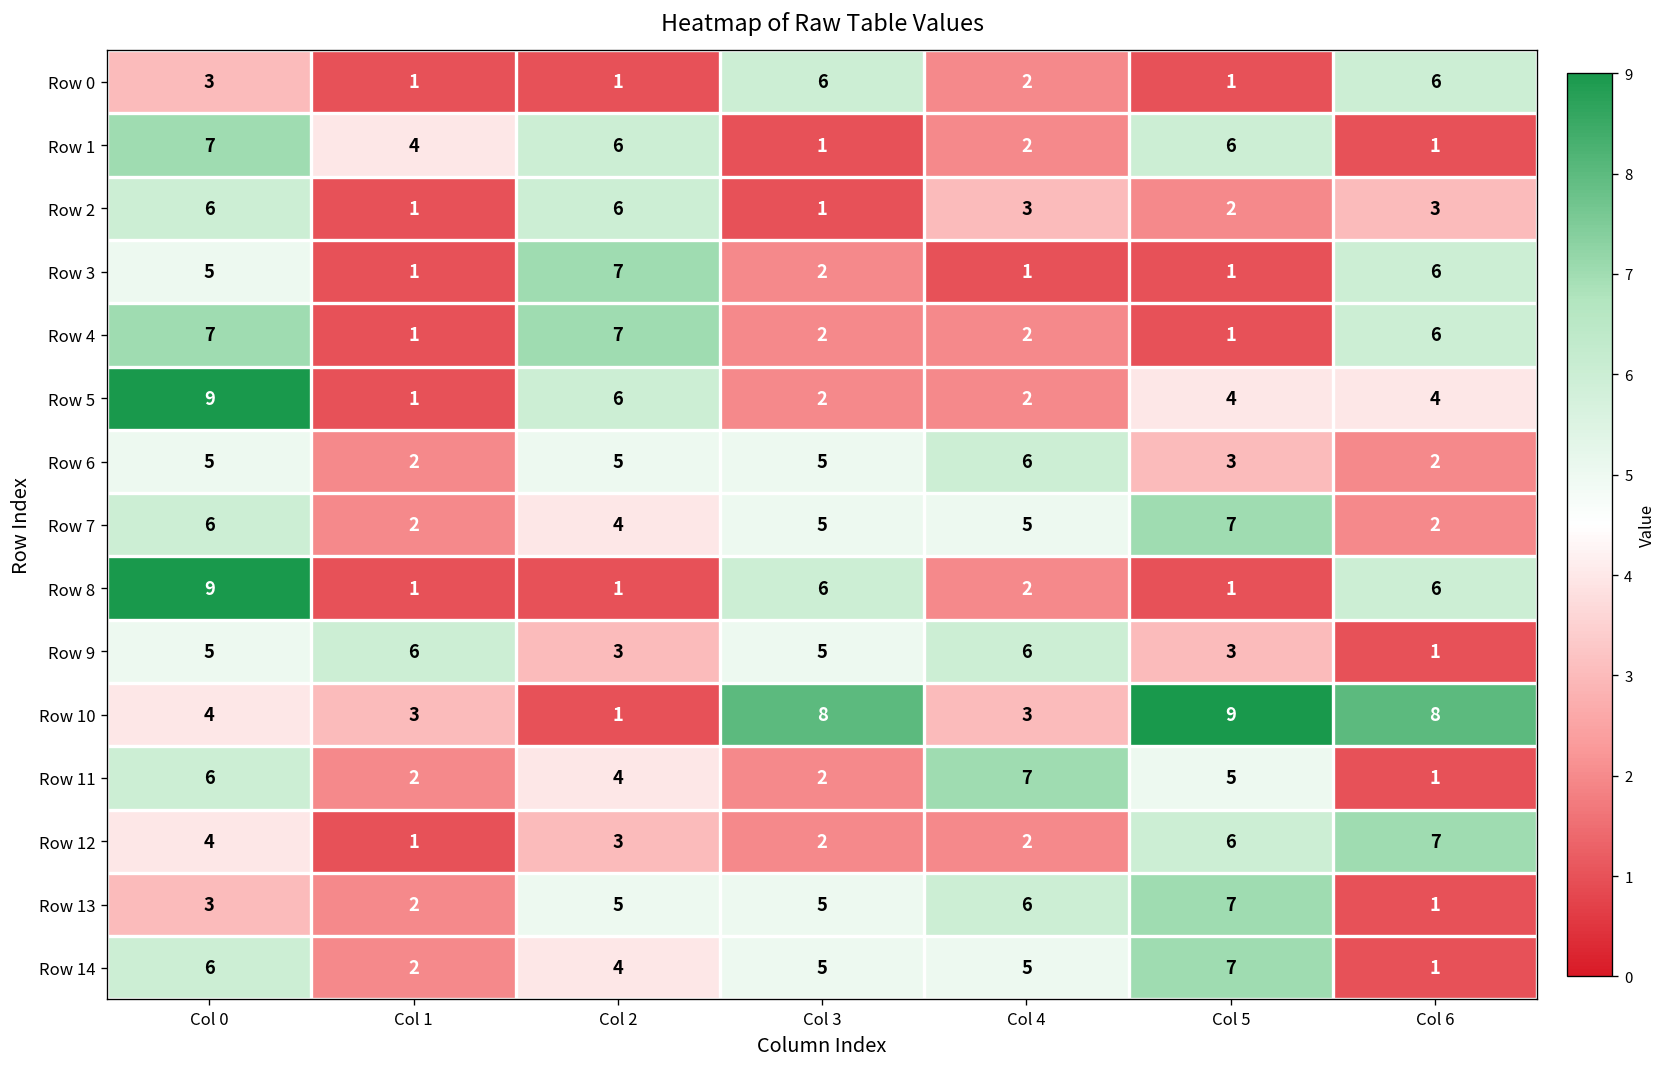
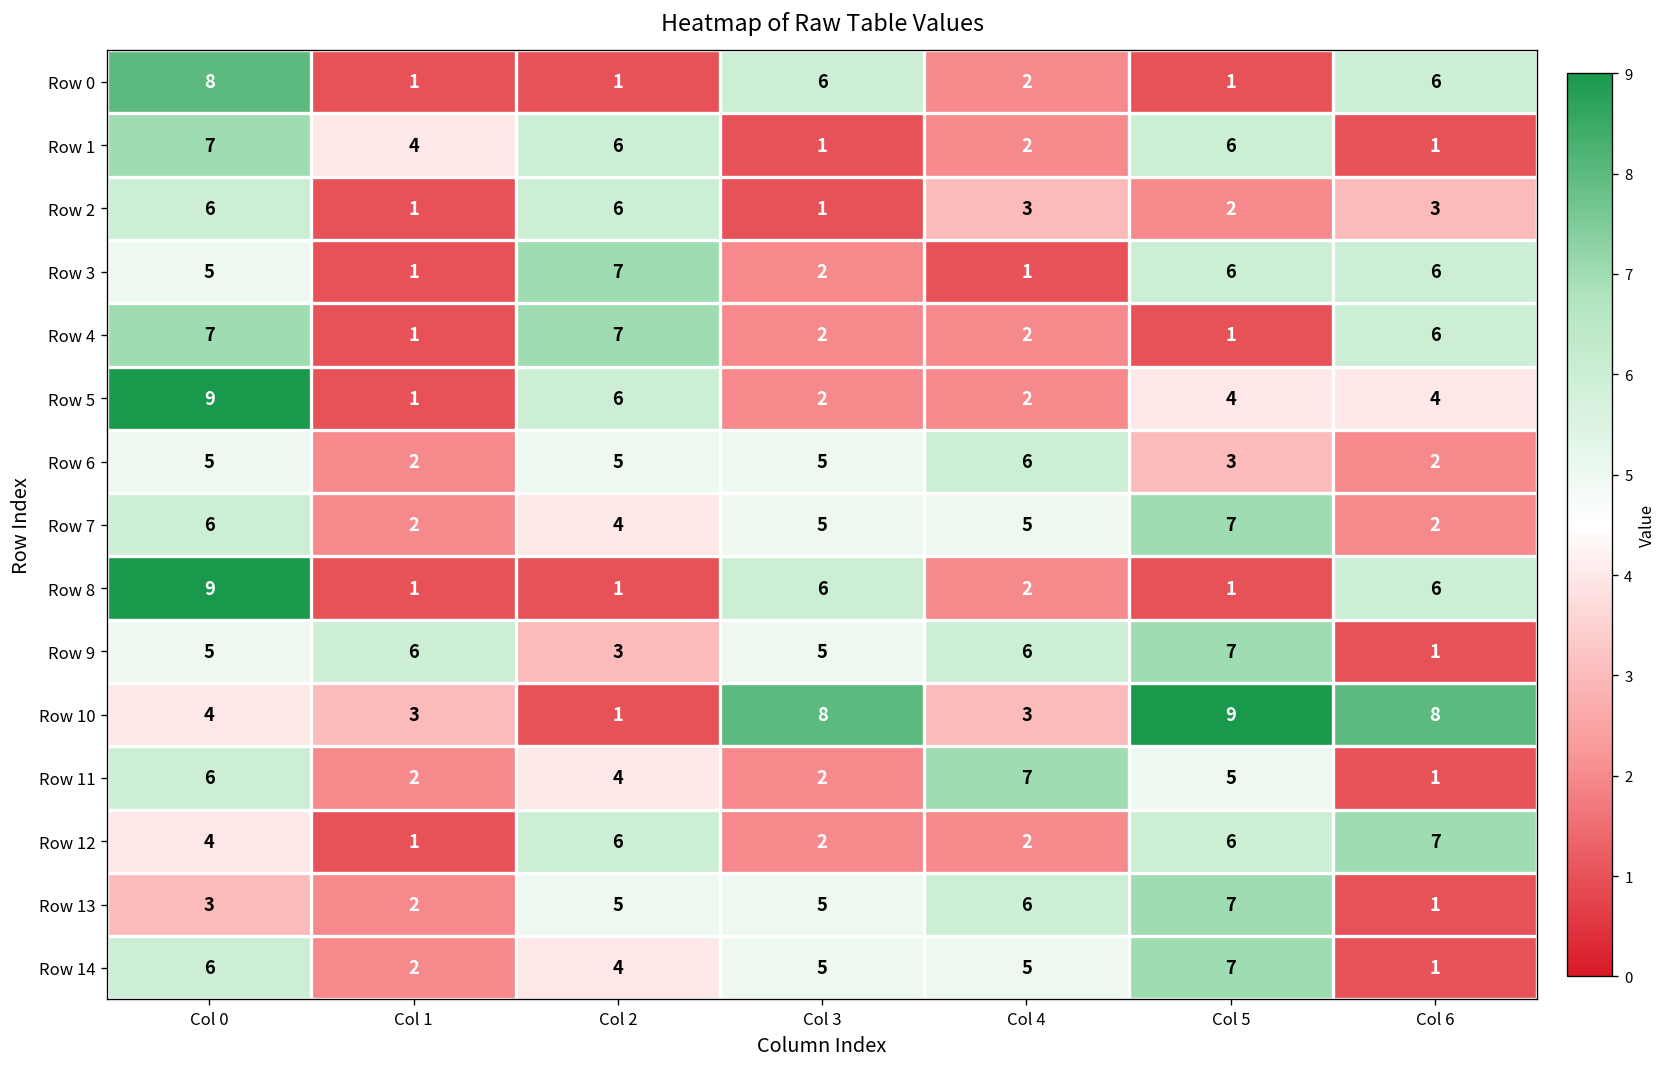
  {
    "Row 0": {
-     "Col 0": 3,
+     "Col 0": 8,
      "Col 1": 1,
      "Col 2": 1,
      "Col 3": 6,
      "Col 4": 2,
      "Col 5": 1,
      "Col 6": 6
    },
    "Row 1": {
      "Col 0": 7,
      "Col 1": 4,
      "Col 2": 6,
      "Col 3": 1,
      "Col 4": 2,
      "Col 5": 6,
      "Col 6": 1
    },
    "Row 2": {
      "Col 0": 6,
      "Col 1": 1,
      "Col 2": 6,
      "Col 3": 1,
      "Col 4": 3,
      "Col 5": 2,
      "Col 6": 3
    },
    "Row 3": {
      "Col 0": 5,
      "Col 1": 1,
      "Col 2": 7,
      "Col 3": 2,
      "Col 4": 1,
-     "Col 5": 1,
+     "Col 5": 6,
      "Col 6": 6
    },
    "Row 4": {
      "Col 0": 7,
      "Col 1": 1,
      "Col 2": 7,
      "Col 3": 2,
      "Col 4": 2,
      "Col 5": 1,
      "Col 6": 6
    },
    "Row 5": {
      "Col 0": 9,
      "Col 1": 1,
      "Col 2": 6,
      "Col 3": 2,
      "Col 4": 2,
      "Col 5": 4,
      "Col 6": 4
    },
    "Row 6": {
      "Col 0": 5,
      "Col 1": 2,
      "Col 2": 5,
      "Col 3": 5,
      "Col 4": 6,
      "Col 5": 3,
      "Col 6": 2
    },
    "Row 7": {
      "Col 0": 6,
      "Col 1": 2,
      "Col 2": 4,
      "Col 3": 5,
      "Col 4": 5,
      "Col 5": 7,
      "Col 6": 2
    },
    "Row 8": {
      "Col 0": 9,
      "Col 1": 1,
      "Col 2": 1,
      "Col 3": 6,
      "Col 4": 2,
      "Col 5": 1,
      "Col 6": 6
    },
    "Row 9": {
      "Col 0": 5,
      "Col 1": 6,
      "Col 2": 3,
      "Col 3": 5,
      "Col 4": 6,
-     "Col 5": 3,
+     "Col 5": 7,
      "Col 6": 1
    },
    "Row 10": {
      "Col 0": 4,
      "Col 1": 3,
      "Col 2": 1,
      "Col 3": 8,
      "Col 4": 3,
      "Col 5": 9,
      "Col 6": 8
    },
    "Row 11": {
      "Col 0": 6,
      "Col 1": 2,
      "Col 2": 4,
      "Col 3": 2,
      "Col 4": 7,
      "Col 5": 5,
      "Col 6": 1
    },
    "Row 12": {
      "Col 0": 4,
      "Col 1": 1,
-     "Col 2": 3,
+     "Col 2": 6,
      "Col 3": 2,
      "Col 4": 2,
      "Col 5": 6,
      "Col 6": 7
    },
    "Row 13": {
      "Col 0": 3,
      "Col 1": 2,
      "Col 2": 5,
      "Col 3": 5,
      "Col 4": 6,
      "Col 5": 7,
      "Col 6": 1
    },
    "Row 14": {
      "Col 0": 6,
      "Col 1": 2,
      "Col 2": 4,
      "Col 3": 5,
      "Col 4": 5,
      "Col 5": 7,
      "Col 6": 1
    }
  }
